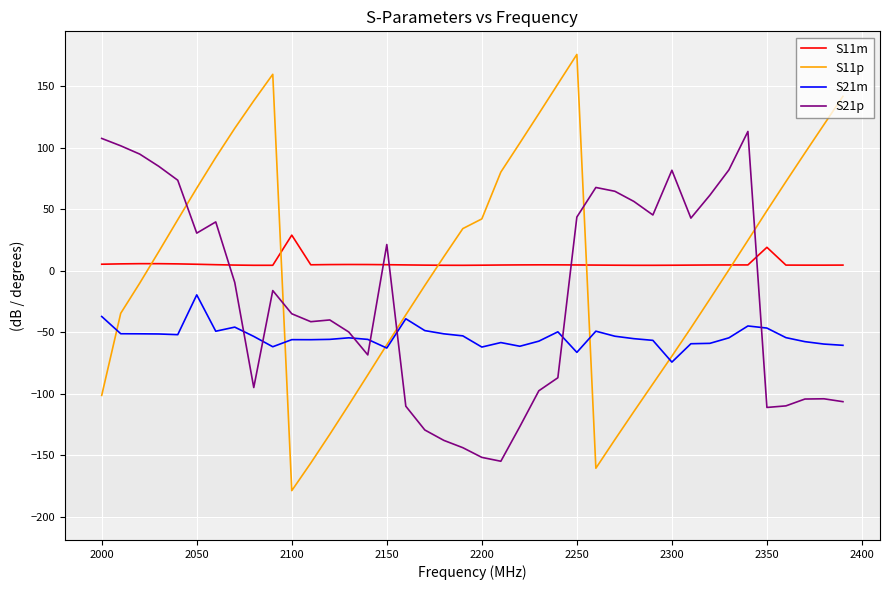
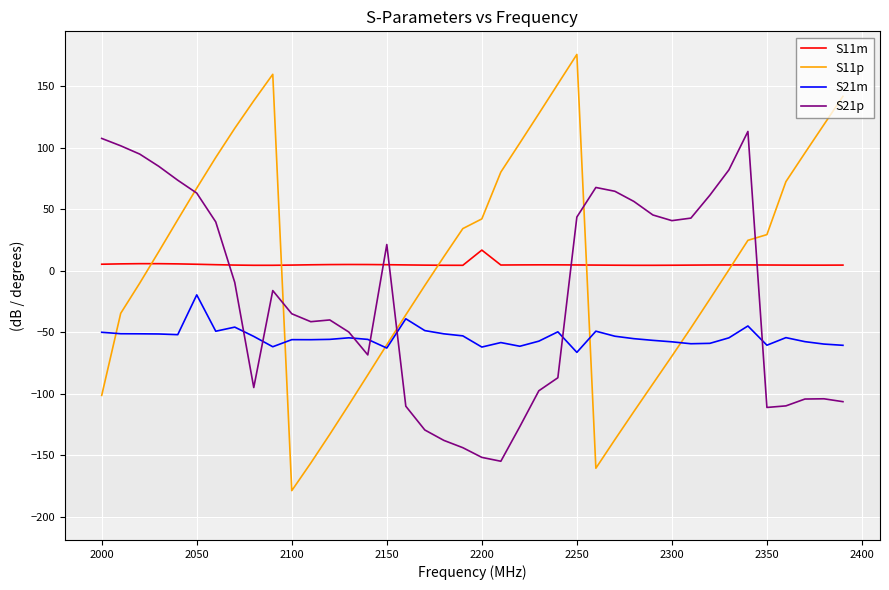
  {
    "S11m": {
      "2000": 5,
      "2050": 5,
-     "2100": 29,
+     "2100": 5,
      "2150": 5,
-     "2200": 5,
+     "2200": 17,
      "2250": 5,
      "2300": 5,
-     "2350": 19
+     "2350": 5
    },
    "S11p": {
      "2000": -101,
      "2050": 67,
      "2100": -179,
      "2150": -60,
      "2200": 42,
      "2250": 176,
      "2300": -69,
-     "2350": 49
+     "2350": 29
    },
    "S21m": {
-     "2000": -37,
+     "2000": -50,
      "2050": -20,
      "2100": -56,
      "2150": -63,
      "2200": -62,
      "2250": -66,
-     "2300": -74,
-     "2350": -47
+     "2300": -58,
+     "2350": -60
    },
    "S21p": {
      "2000": 108,
-     "2050": 31,
+     "2050": 63,
      "2100": -35,
      "2150": 21,
      "2200": -152,
      "2250": 44,
-     "2300": 82,
+     "2300": 41,
      "2350": -111
    }
  }
